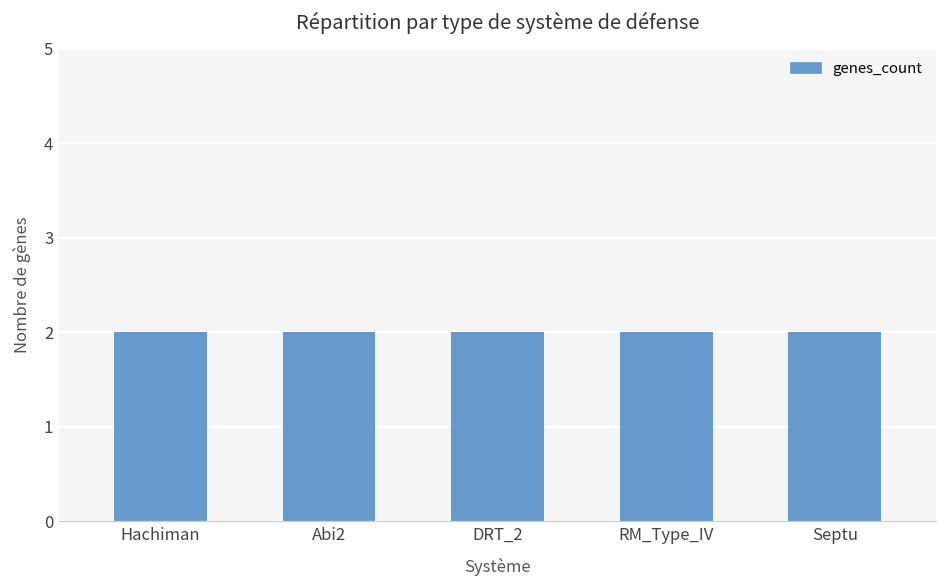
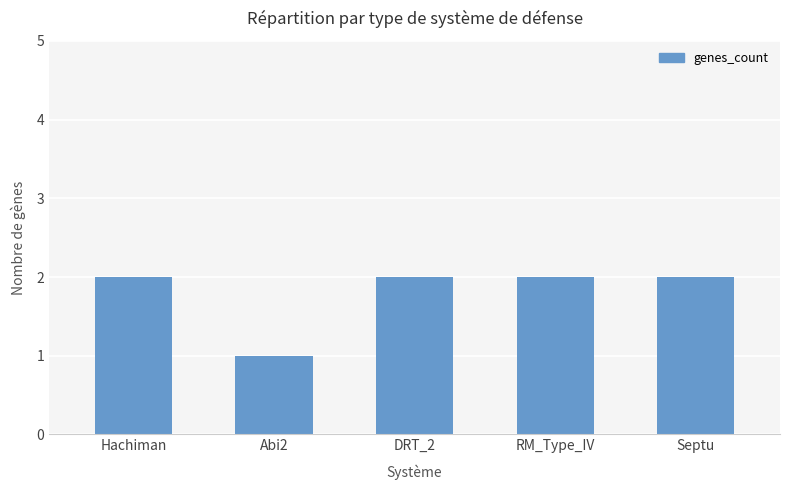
  {
    "Hachiman": 2,
-   "Abi2": 2,
+   "Abi2": 1,
    "DRT_2": 2,
    "RM_Type_IV": 2,
    "Septu": 2
  }
